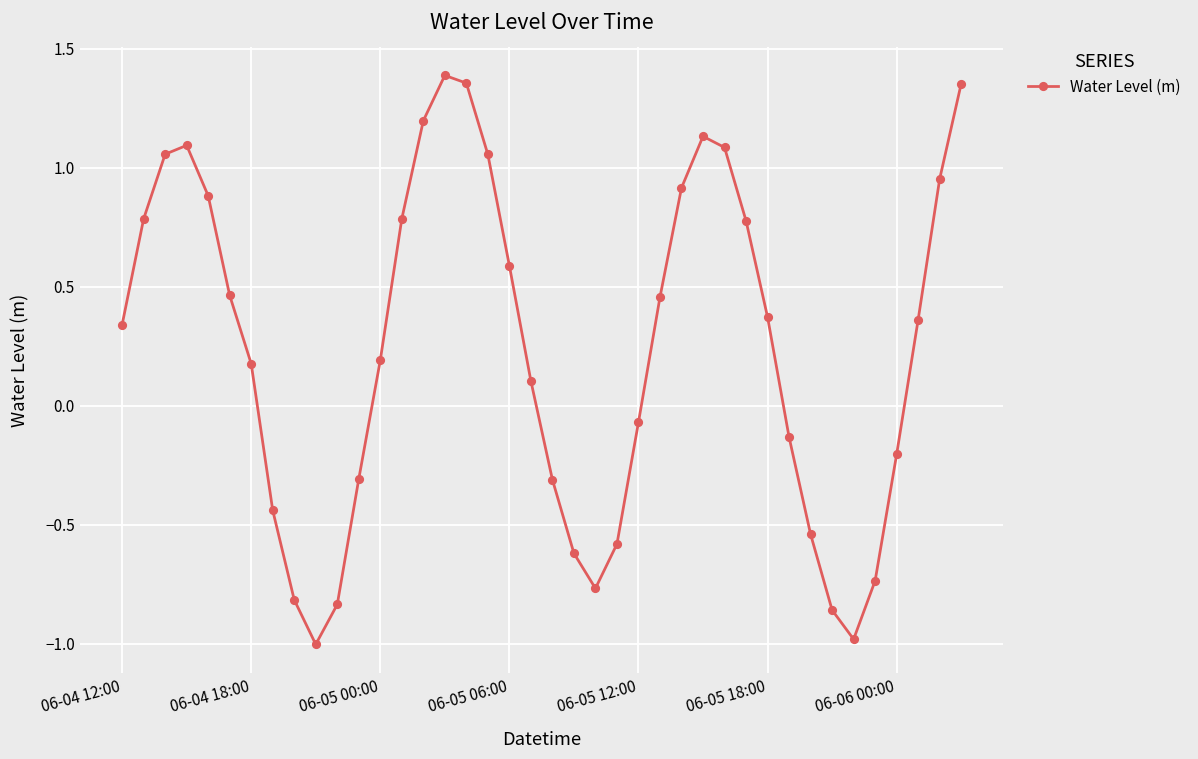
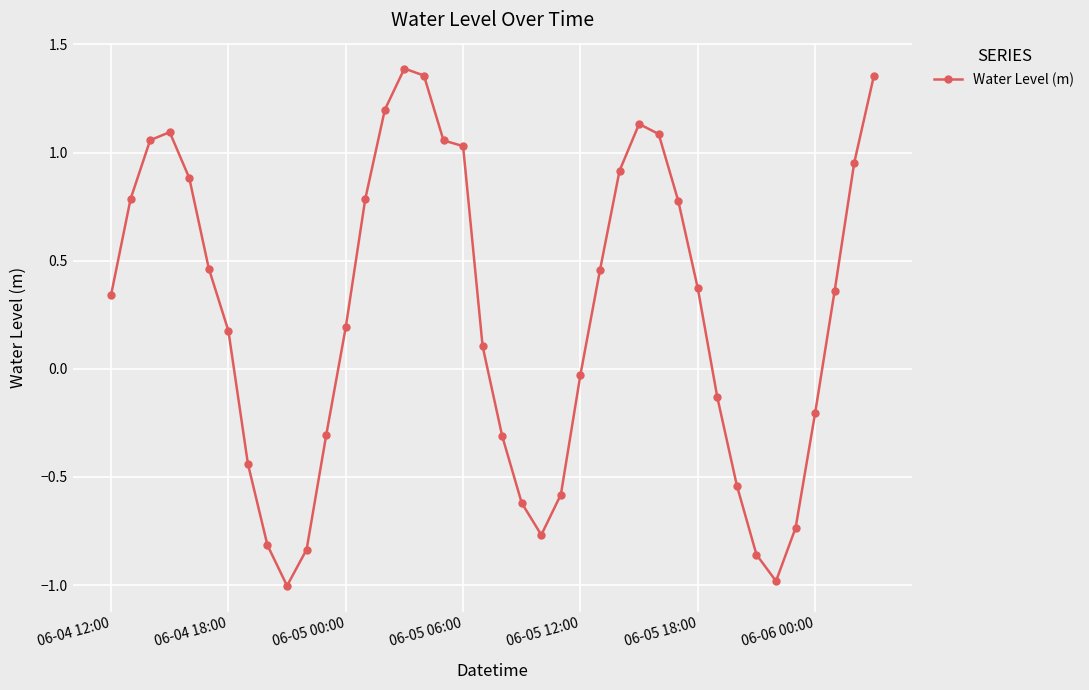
  {
    "06-04 12:00": 0.34,
    "06-04 18:00": 0.18,
    "06-05 00:00": 0.19,
-   "06-05 06:00": 0.59,
-   "06-05 12:00": -0.07,
+   "06-05 06:00": 1.03,
+   "06-05 12:00": -0.03,
    "06-05 18:00": 0.37,
    "06-06 00:00": -0.20
  }
